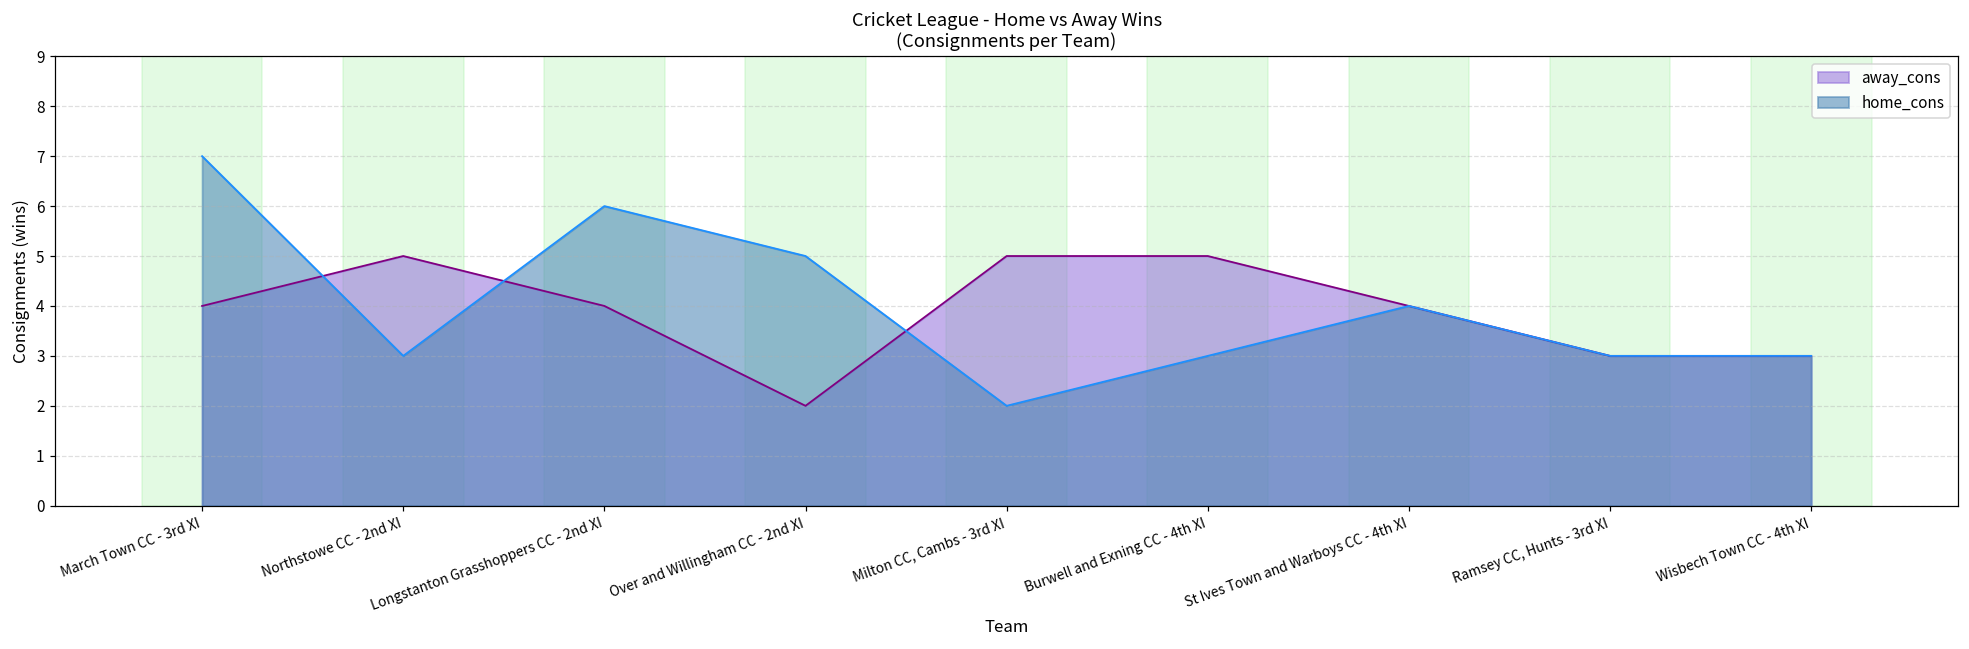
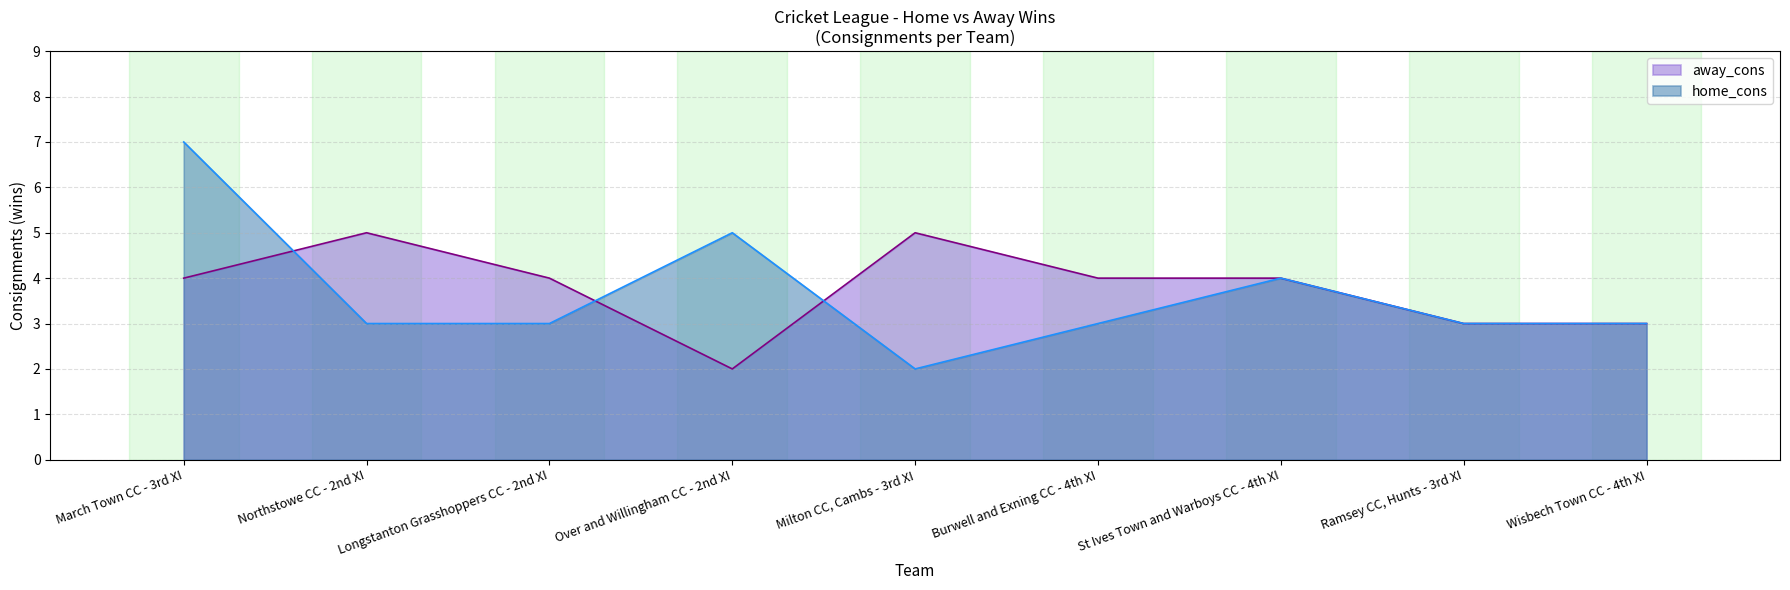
  {
    "away_cons": {
      "March Town CC - 3rd XI": 4,
      "Northstowe CC - 2nd XI": 5,
      "Longstanton Grasshoppers CC - 2nd XI": 4,
      "Over and Willingham CC - 2nd XI": 2,
      "Milton CC, Cambs - 3rd XI": 5,
-     "Burwell and Exning CC - 4th XI": 5
+     "Burwell and Exning CC - 4th XI": 4
    },
    "home_cons": {
      "March Town CC - 3rd XI": 7,
      "Northstowe CC - 2nd XI": 3,
-     "Longstanton Grasshoppers CC - 2nd XI": 6,
+     "Longstanton Grasshoppers CC - 2nd XI": 3,
      "Over and Willingham CC - 2nd XI": 5,
      "Milton CC, Cambs - 3rd XI": 2,
      "Burwell and Exning CC - 4th XI": 3
    }
  }
